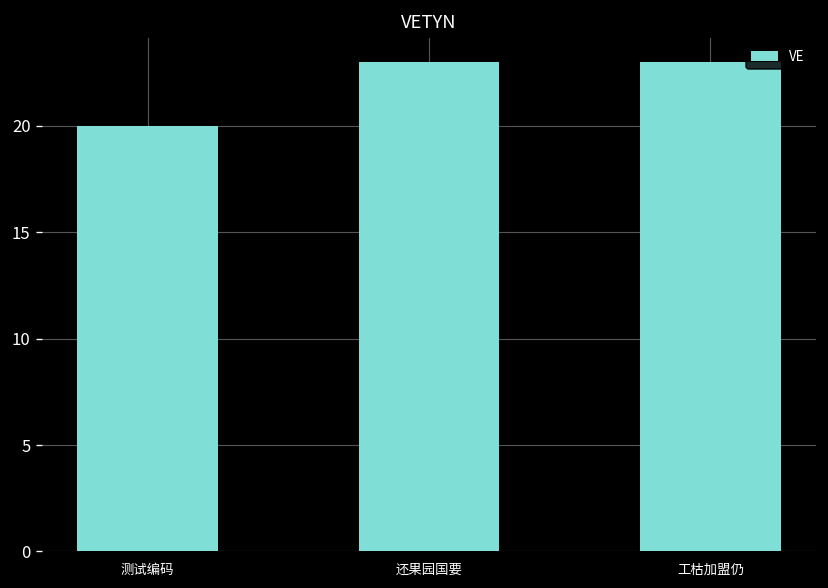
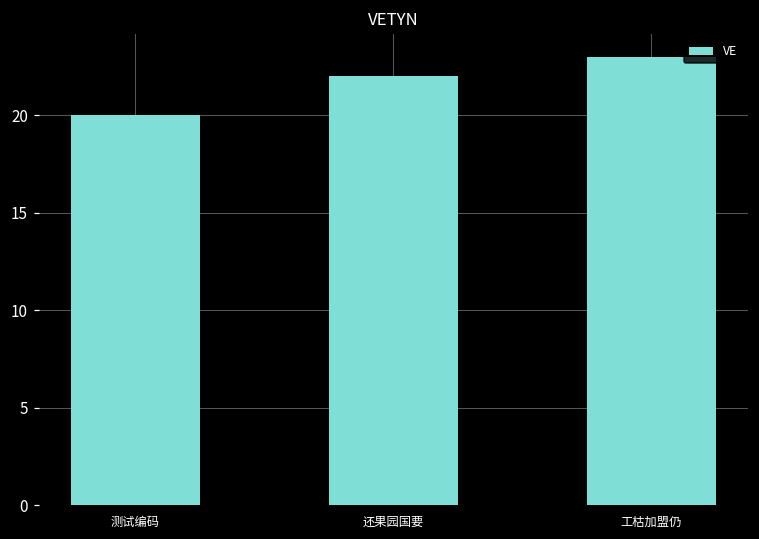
  {
    "测试编码": 20,
-   "还果园国要": 23,
+   "还果园国要": 22,
    "工枯加盟仍": 23
  }
